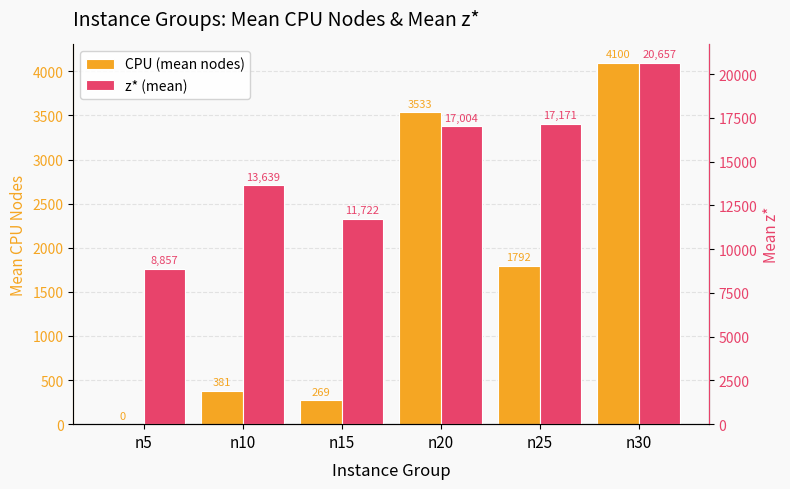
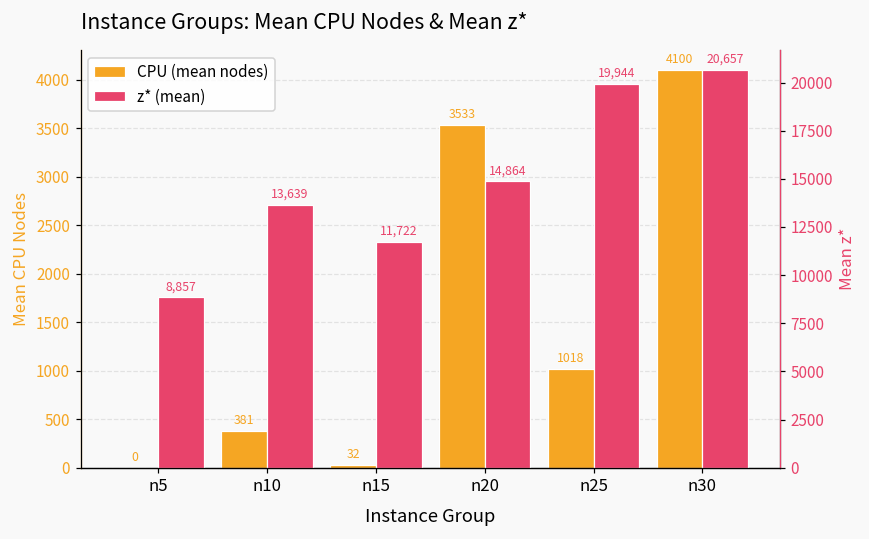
  {
    "CPU (mean nodes)": {
      "n5": "0",
      "n10": "381",
-     "n15": "269",
+     "n15": "32",
      "n20": "3533",
-     "n25": "1792",
+     "n25": "1018",
      "n30": "4100"
    },
    "z* (mean)": {
      "n5": "8,857",
      "n10": "13,639",
      "n15": "11,722",
-     "n20": "17,004",
-     "n25": "17,171",
+     "n20": "14,864",
+     "n25": "19,944",
      "n30": "20,657"
    }
  }
